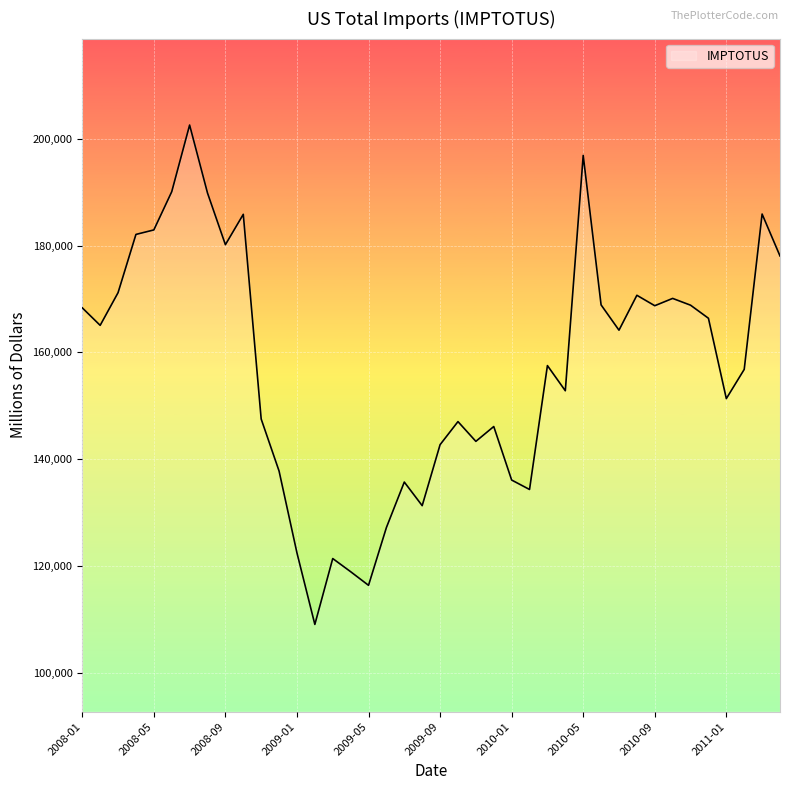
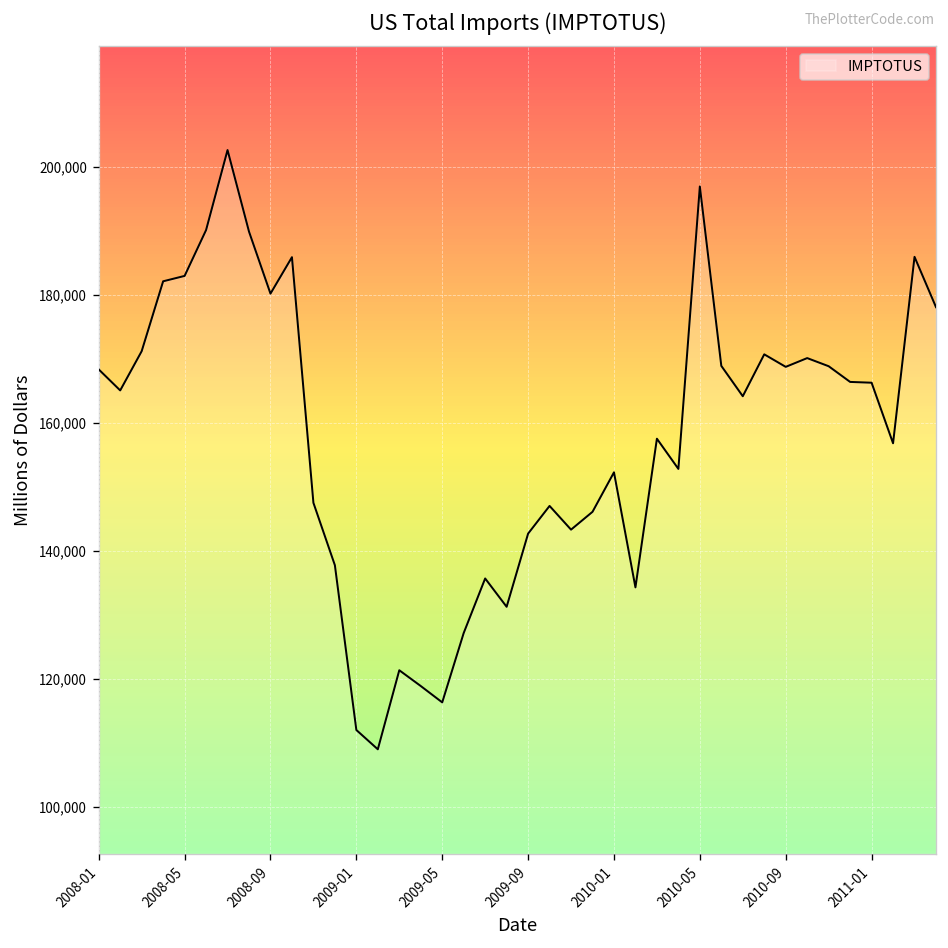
  {
    "2008-01": "168,000",
    "2008-05": "183,000",
    "2008-09": "180,000",
-   "2009-01": "122,000",
+   "2009-01": "112,000",
    "2009-05": "116,000",
    "2009-09": "143,000",
-   "2010-01": "136,000",
+   "2010-01": "152,000",
    "2010-05": "197,000",
    "2010-09": "169,000",
-   "2011-01": "151,000"
+   "2011-01": "166,000"
  }
